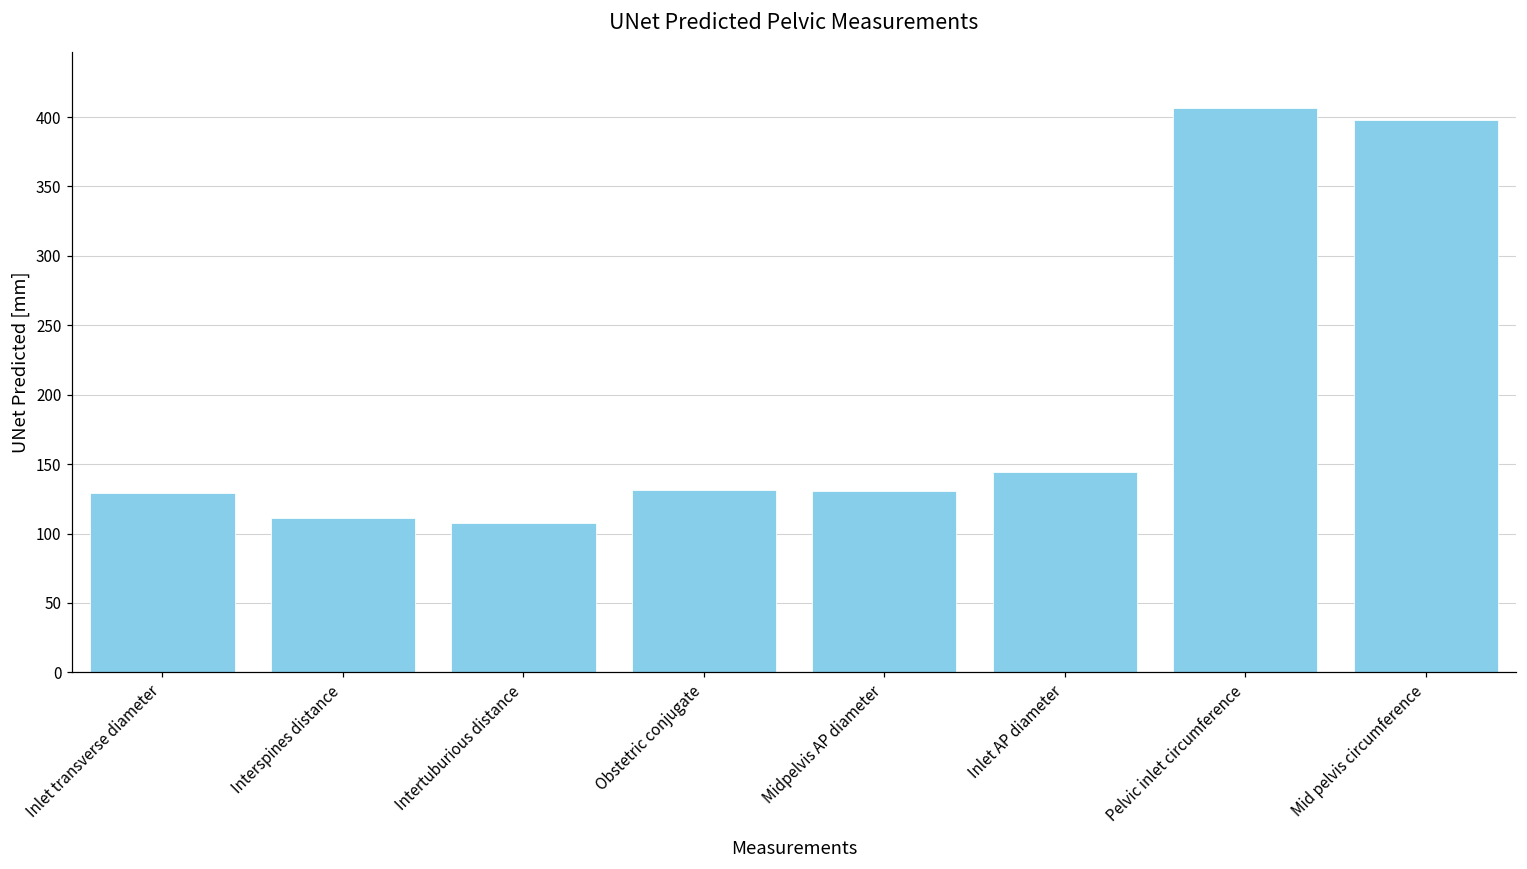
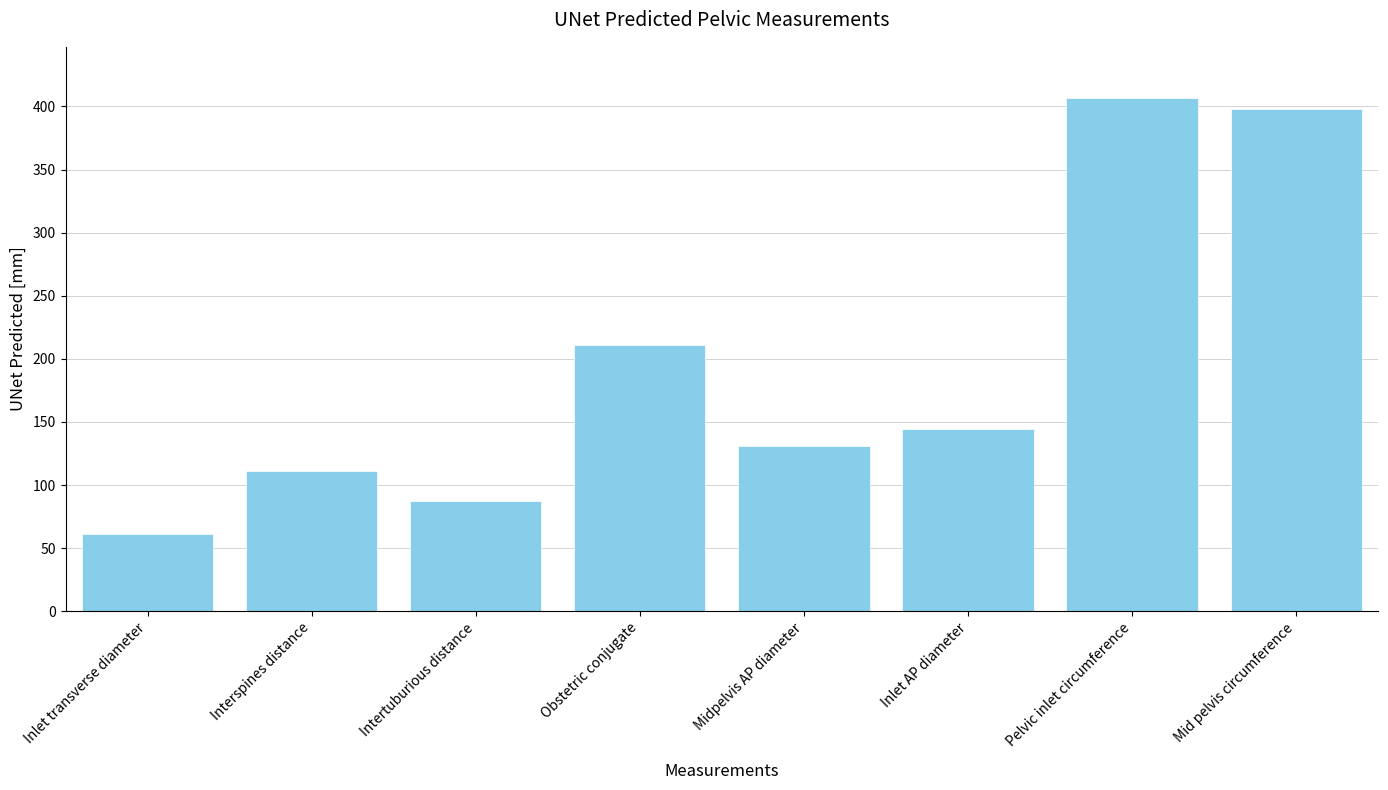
  {
-   "Inlet transverse diameter": 129,
+   "Inlet transverse diameter": 61,
    "Interspines distance": 111,
-   "Intertuburious distance": 107,
-   "Obstetric conjugate": 131,
+   "Intertuburious distance": 87,
+   "Obstetric conjugate": 211,
    "Midpelvis AP diameter": 131,
    "Inlet AP diameter": 144,
    "Pelvic inlet circumference": 407,
    "Mid pelvis circumference": 398
  }
